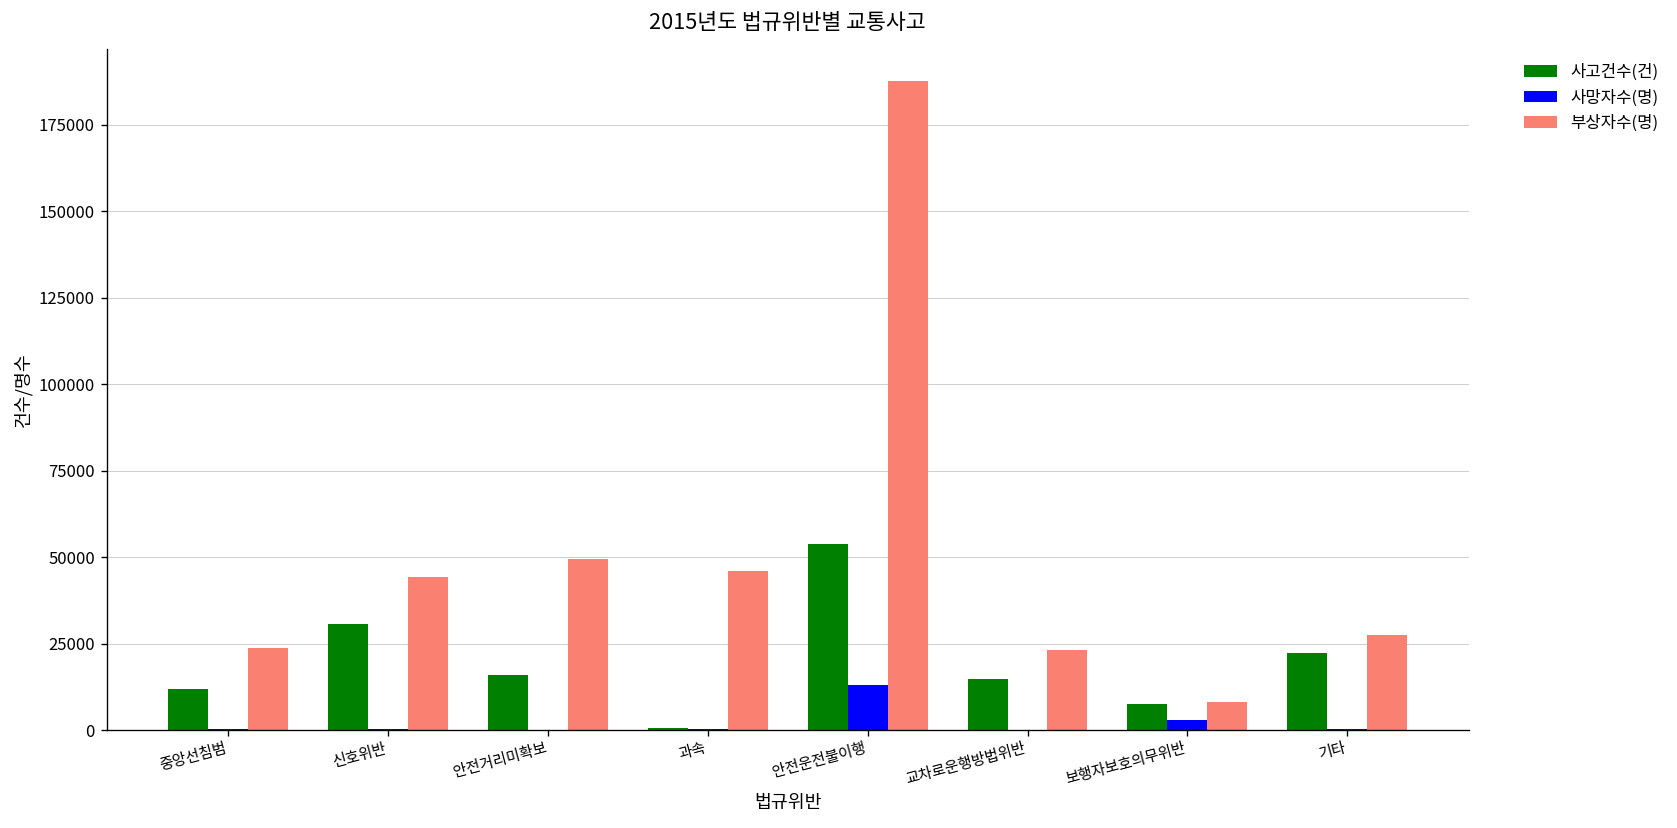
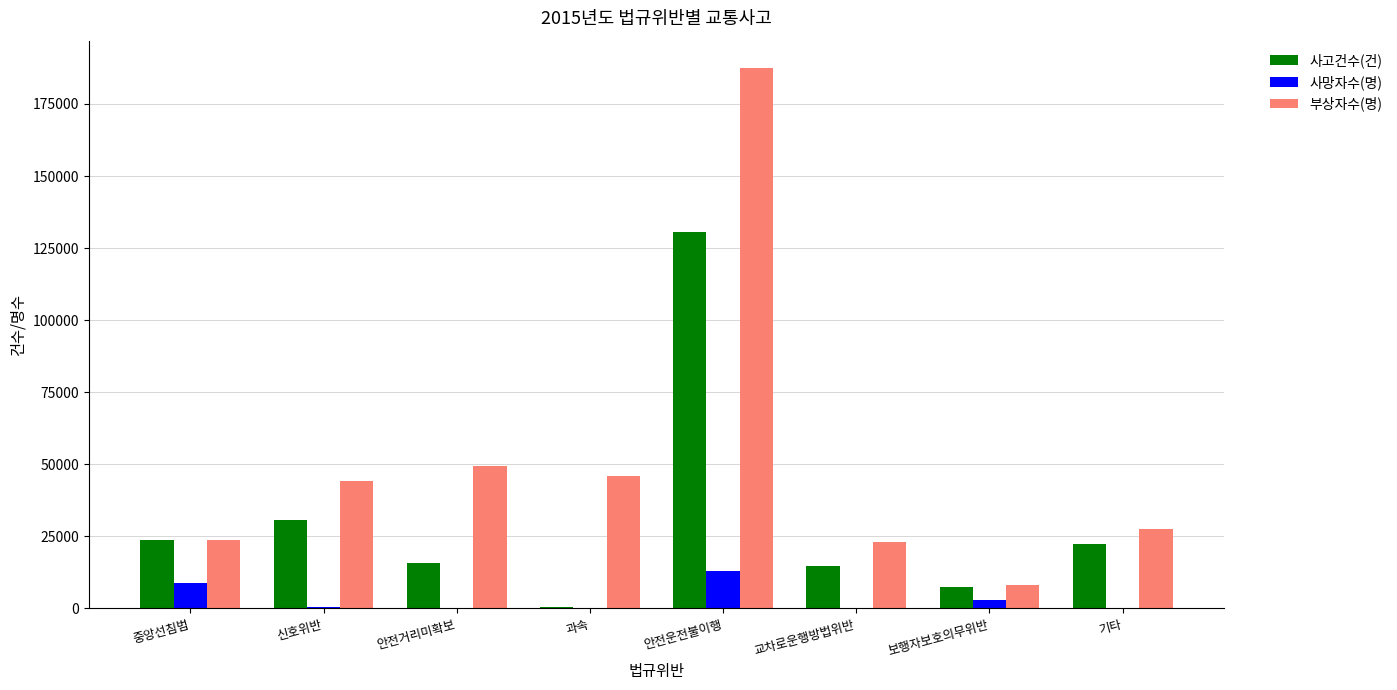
  {
    "사고건수(건)": {
-     "중앙선침범": 12000,
+     "중앙선침범": 24000,
      "신호위반": 31000,
      "안전거리미확보": 16000,
-     "안전운전불이행": 54000,
+     "안전운전불이행": 131000,
      "교차로운행방법위반": 15000,
      "보행자보호의무위반": 8000,
      "기타": 22000
    },
    "사망자수(명)": {
-     "중앙선침범": 0,
+     "중앙선침범": 9000,
      "안전운전불이행": 13000,
      "보행자보호의무위반": 3000
    },
    "부상자수(명)": {
      "중앙선침범": 24000,
      "신호위반": 44000,
      "안전거리미확보": 49000,
      "과속": 46000,
      "안전운전불이행": 188000,
      "교차로운행방법위반": 23000,
      "보행자보호의무위반": 8000,
      "기타": 27000
    }
  }
